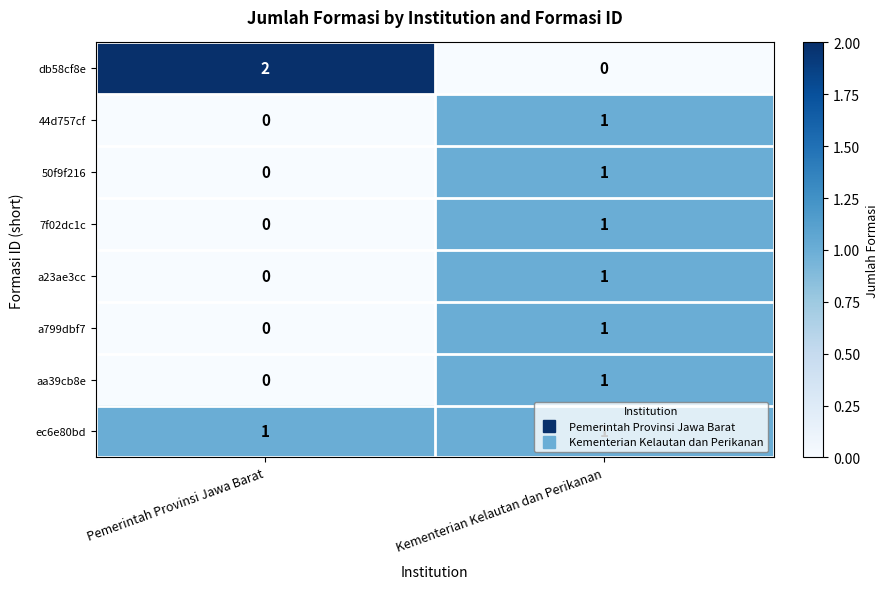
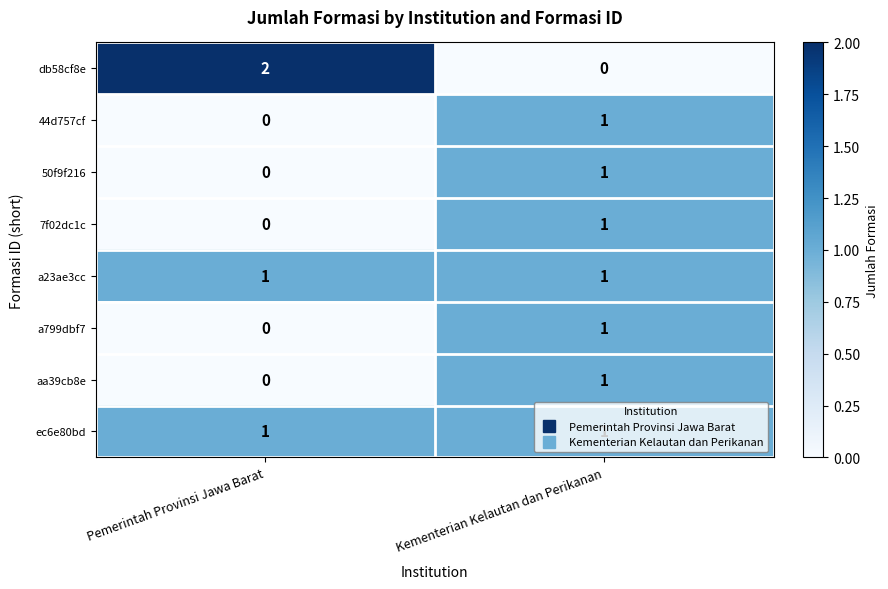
  {
    "db58cf8e": {
      "Pemerintah Provinsi Jawa Barat": 2,
      "Kementerian Kelautan dan Perikanan": 0
    },
    "44d757cf": {
      "Pemerintah Provinsi Jawa Barat": 0,
      "Kementerian Kelautan dan Perikanan": 1
    },
    "50f9f216": {
      "Pemerintah Provinsi Jawa Barat": 0,
      "Kementerian Kelautan dan Perikanan": 1
    },
    "7f02dc1c": {
      "Pemerintah Provinsi Jawa Barat": 0,
      "Kementerian Kelautan dan Perikanan": 1
    },
    "a23ae3cc": {
-     "Pemerintah Provinsi Jawa Barat": 0,
+     "Pemerintah Provinsi Jawa Barat": 1,
      "Kementerian Kelautan dan Perikanan": 1
    },
    "a799dbf7": {
      "Pemerintah Provinsi Jawa Barat": 0,
      "Kementerian Kelautan dan Perikanan": 1
    },
    "aa39cb8e": {
      "Pemerintah Provinsi Jawa Barat": 0,
      "Kementerian Kelautan dan Perikanan": 1
    },
    "ec6e80bd": {
      "Pemerintah Provinsi Jawa Barat": 1
    }
  }
